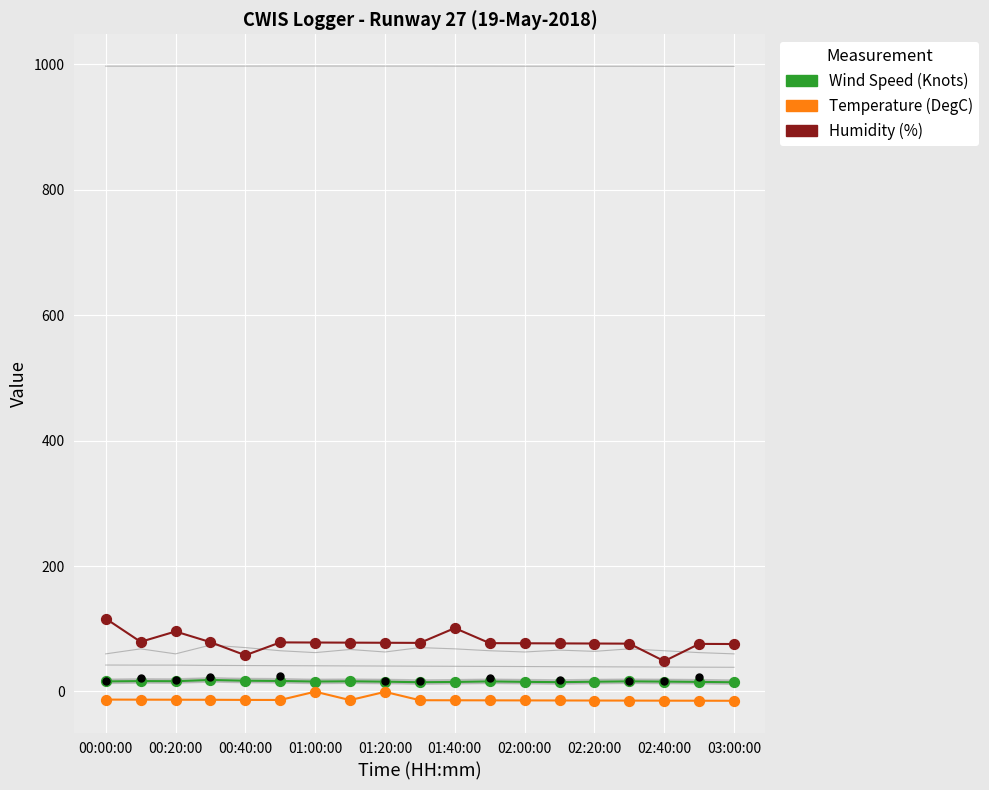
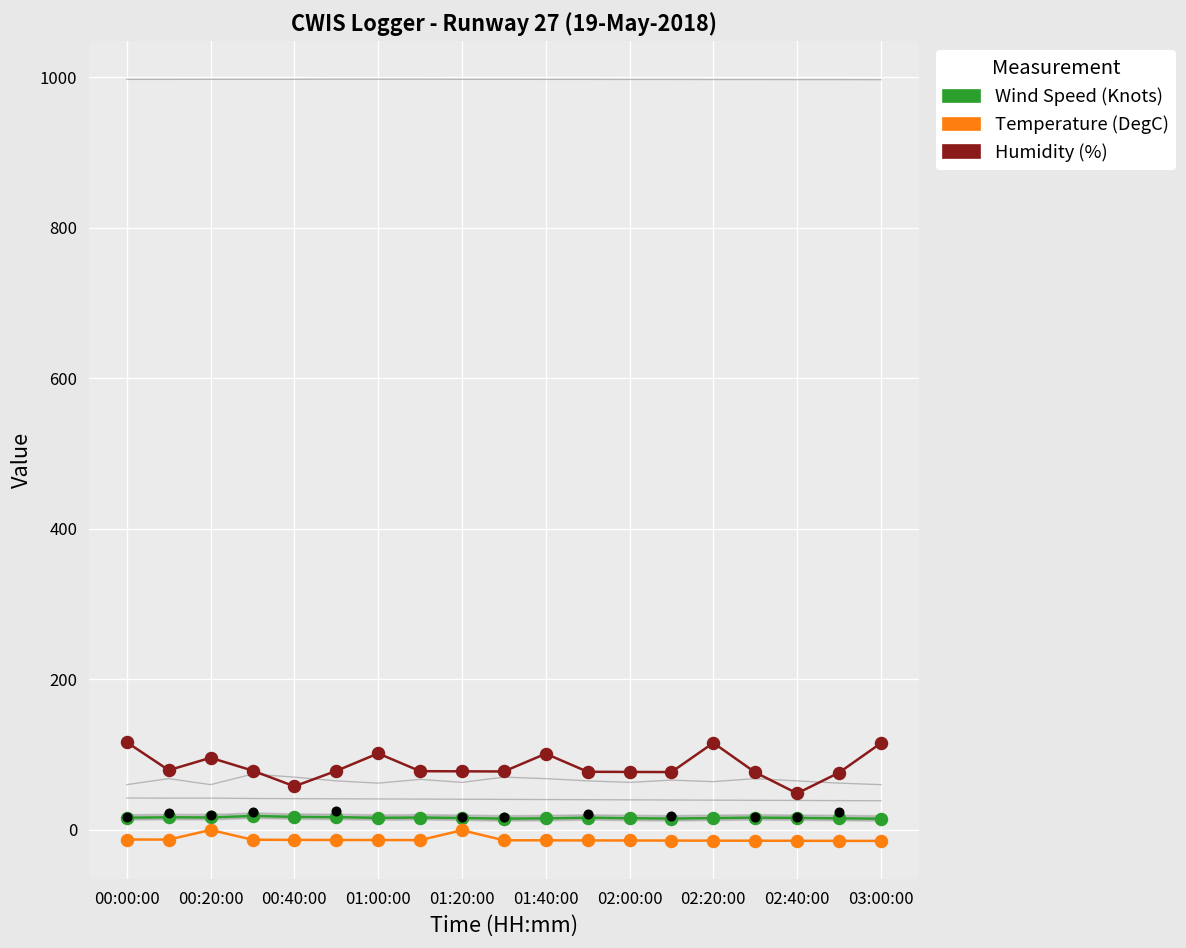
  {
    "Wind Speed (Knots)": {
      "00:40:00": 20,
      "01:00:00": 20,
      "01:40:00": 20,
      "02:00:00": 20,
      "02:20:00": 20,
      "03:00:00": 10
    },
    "Temperature (DegC)": {
      "00:00:00": -10,
-     "00:20:00": -10,
+     "00:20:00": 0,
      "00:40:00": -10,
-     "01:00:00": 0,
+     "01:00:00": -10,
      "01:20:00": 0,
      "01:40:00": -10,
      "02:00:00": -10,
      "02:20:00": -10,
      "02:40:00": -10,
      "03:00:00": -10
    },
    "Humidity (%)": {
      "00:00:00": 120,
      "00:20:00": 100,
      "00:40:00": 60,
-     "01:00:00": 80,
+     "01:00:00": 100,
      "01:20:00": 80,
      "01:40:00": 100,
      "02:00:00": 80,
-     "02:20:00": 80,
+     "02:20:00": 120,
      "02:40:00": 50,
-     "03:00:00": 80
+     "03:00:00": 120
    }
  }
